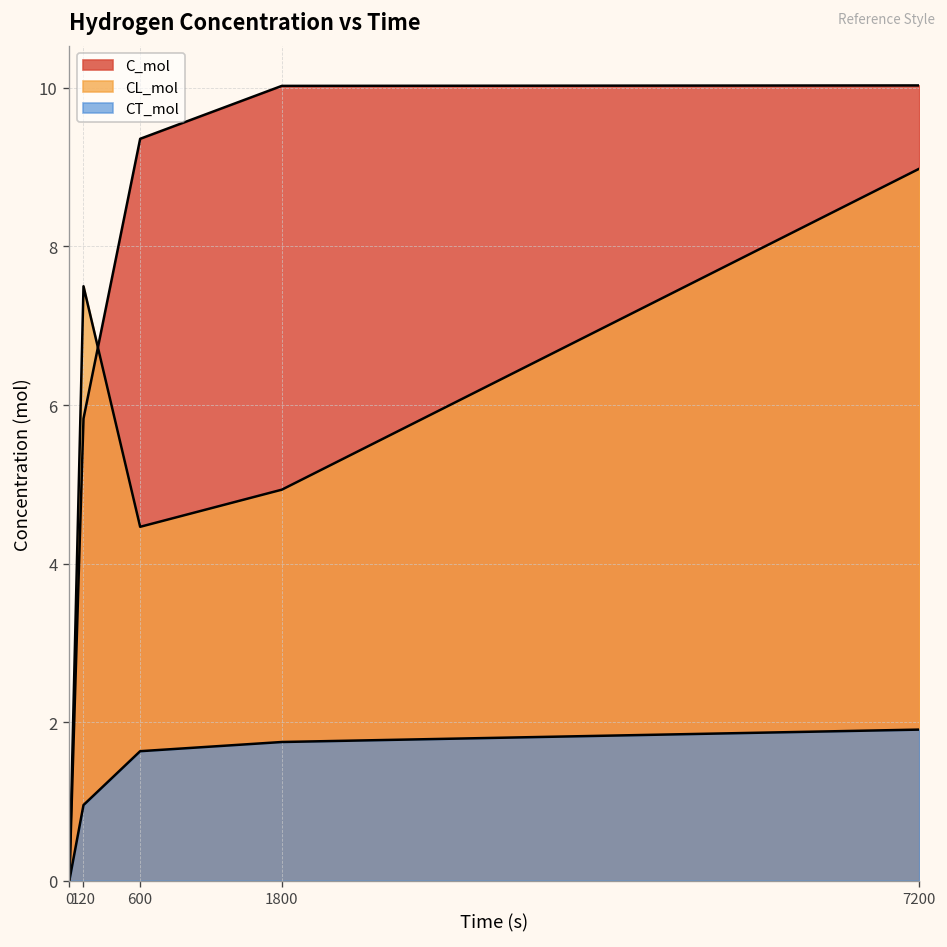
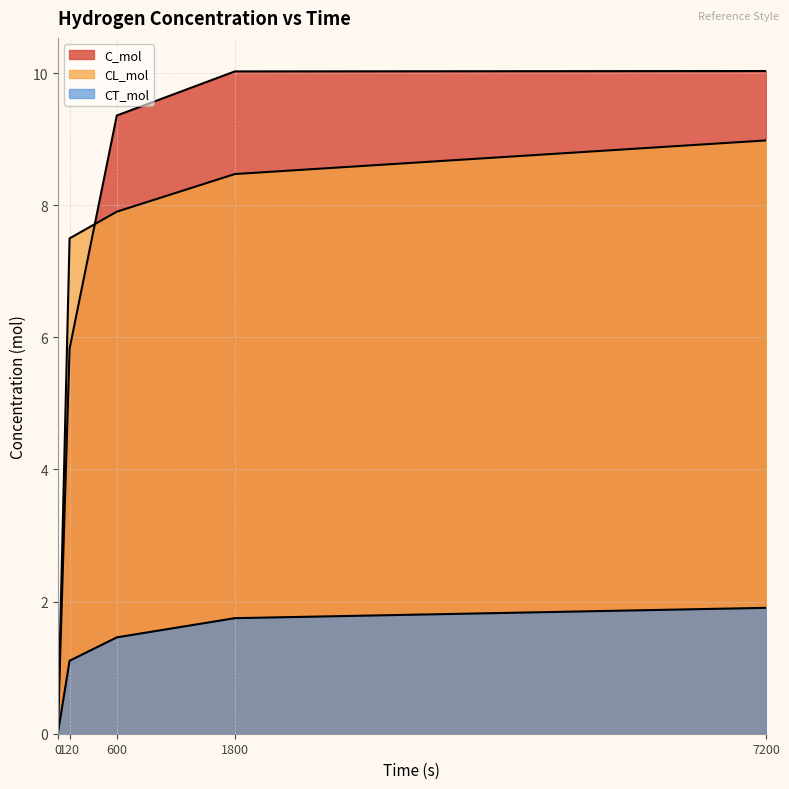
  {
    "C_mol": {
      "120": 5.8,
      "600": 9.4,
      "1800": 10.0,
      "7200": 10.0
    },
    "CL_mol": {
      "120": 7.5,
-     "600": 4.5,
-     "1800": 4.9,
+     "600": 7.9,
+     "1800": 8.5,
      "7200": 9.0
    },
    "CT_mol": {
-     "120": 1.0,
-     "600": 1.6,
+     "120": 1.1,
+     "600": 1.5,
      "1800": 1.7,
      "7200": 1.9
    }
  }
